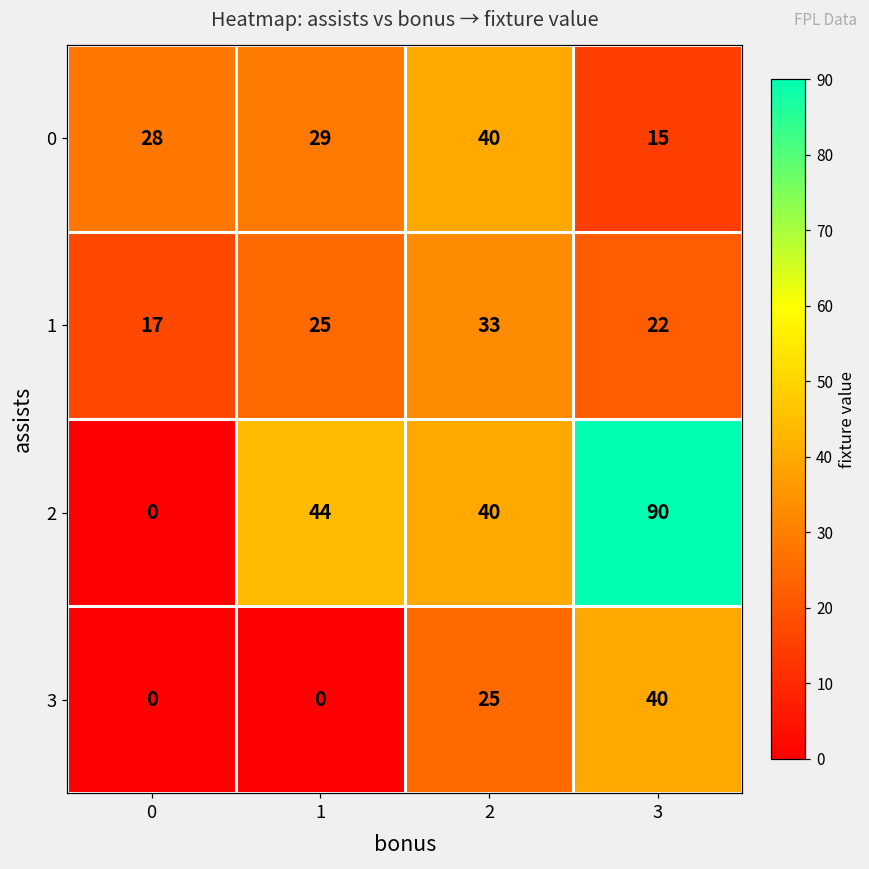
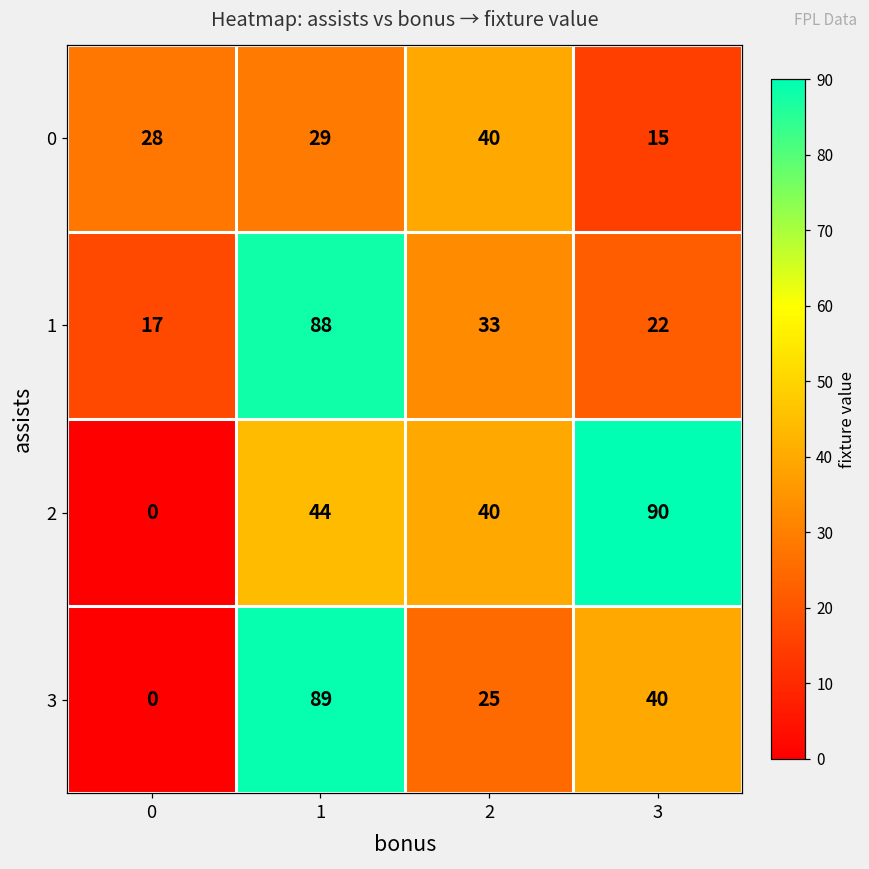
  {
    "0": {
      "0": 28,
      "1": 29,
      "2": 40,
      "3": 15
    },
    "1": {
      "0": 17,
-     "1": 25,
+     "1": 88,
      "2": 33,
      "3": 22
    },
    "2": {
      "0": 0,
      "1": 44,
      "2": 40,
      "3": 90
    },
    "3": {
      "0": 0,
-     "1": 0,
+     "1": 89,
      "2": 25,
      "3": 40
    }
  }
